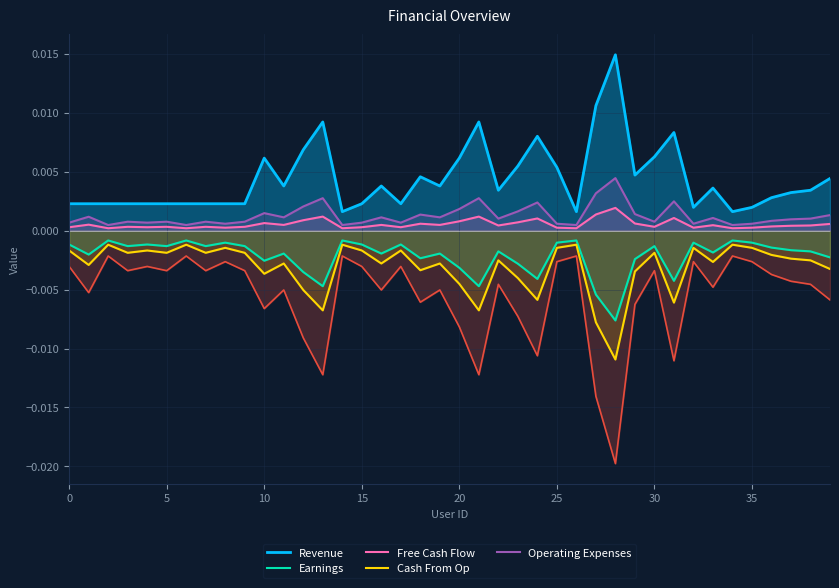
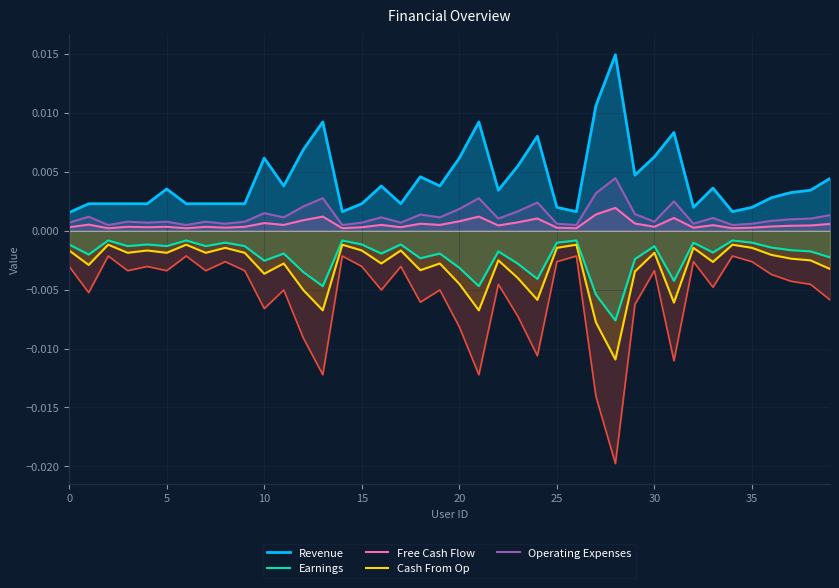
  {
    "Revenue": {
-     "0": 0.0023,
-     "5": 0.0023,
+     "0": 0.0015,
+     "5": 0.0035,
      "10": 0.0062,
      "15": 0.0023,
      "20": 0.0062,
-     "25": 0.0054,
+     "25": 0.0020,
      "30": 0.0063,
      "35": 0.0020
    },
    "Earnings": {
      "0": -0.0012,
      "5": -0.0013,
      "10": -0.0025,
      "15": -0.0012,
      "20": -0.0031,
      "25": -0.0010,
      "30": -0.0013,
      "35": -0.0010
    },
    "Free Cash Flow": {
      "0": 0.0003,
      "5": 0.0003,
      "10": 0.0006,
      "15": 0.0003,
      "20": 0.0008,
      "25": 0.0003,
      "30": 0.0003,
      "35": 0.0003
    },
    "Cash From Op": {
      "0": -0.0017,
      "5": -0.0019,
      "10": -0.0037,
      "15": -0.0017,
      "20": -0.0045,
      "25": -0.0015,
      "30": -0.0019,
      "35": -0.0015
    },
    "Operating Expenses": {
      "0": 0.0007,
      "5": 0.0008,
      "10": 0.0015,
      "15": 0.0007,
      "20": 0.0018,
      "25": 0.0006,
      "30": 0.0008,
      "35": 0.0006
    }
  }
